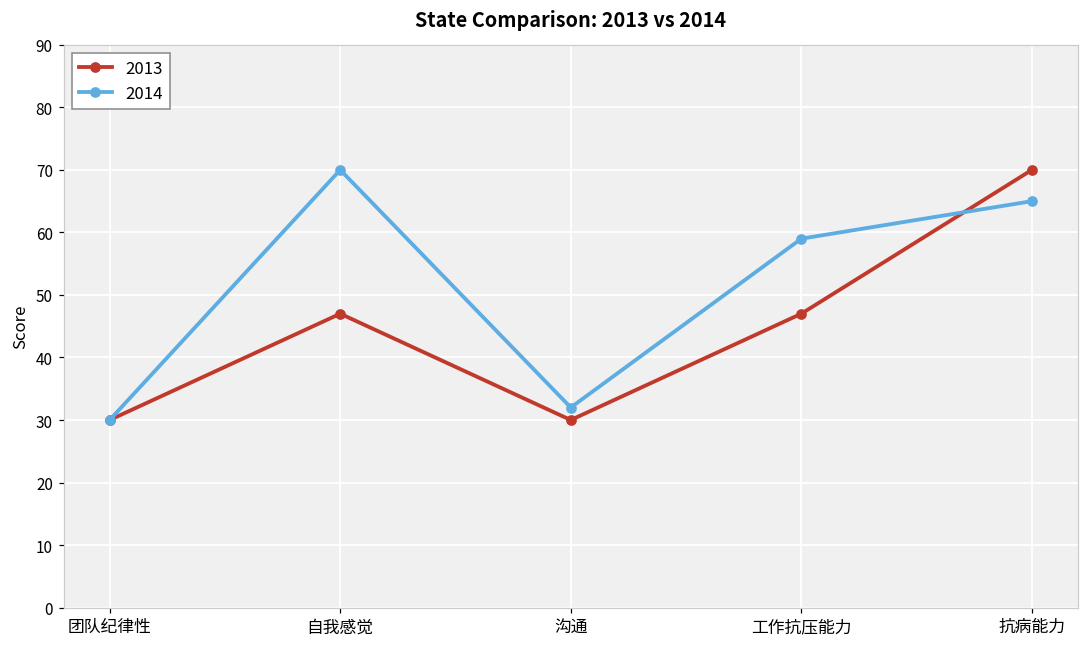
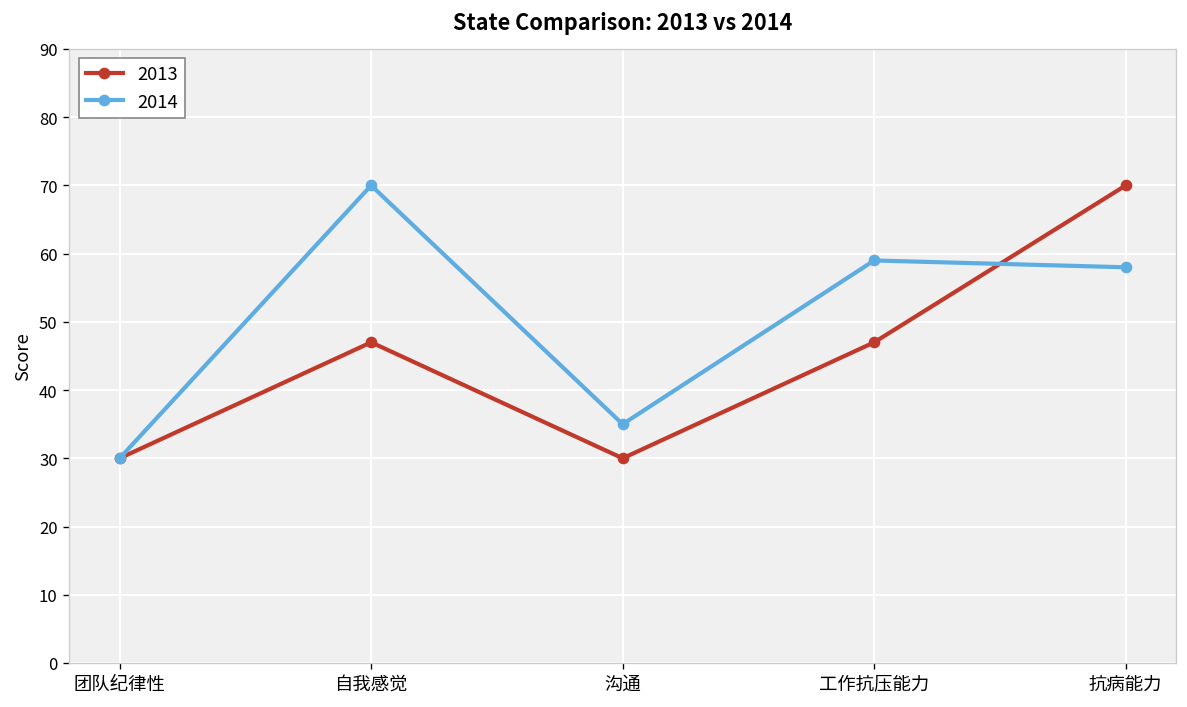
  {
    "2013": {
      "自我感觉": 47,
      "沟通": 30,
      "工作抗压能力": 47,
      "抗病能力": 70
    },
    "2014": {
      "自我感觉": 70,
-     "沟通": 32,
+     "沟通": 35,
      "工作抗压能力": 59,
-     "抗病能力": 65
+     "抗病能力": 58
    }
  }
